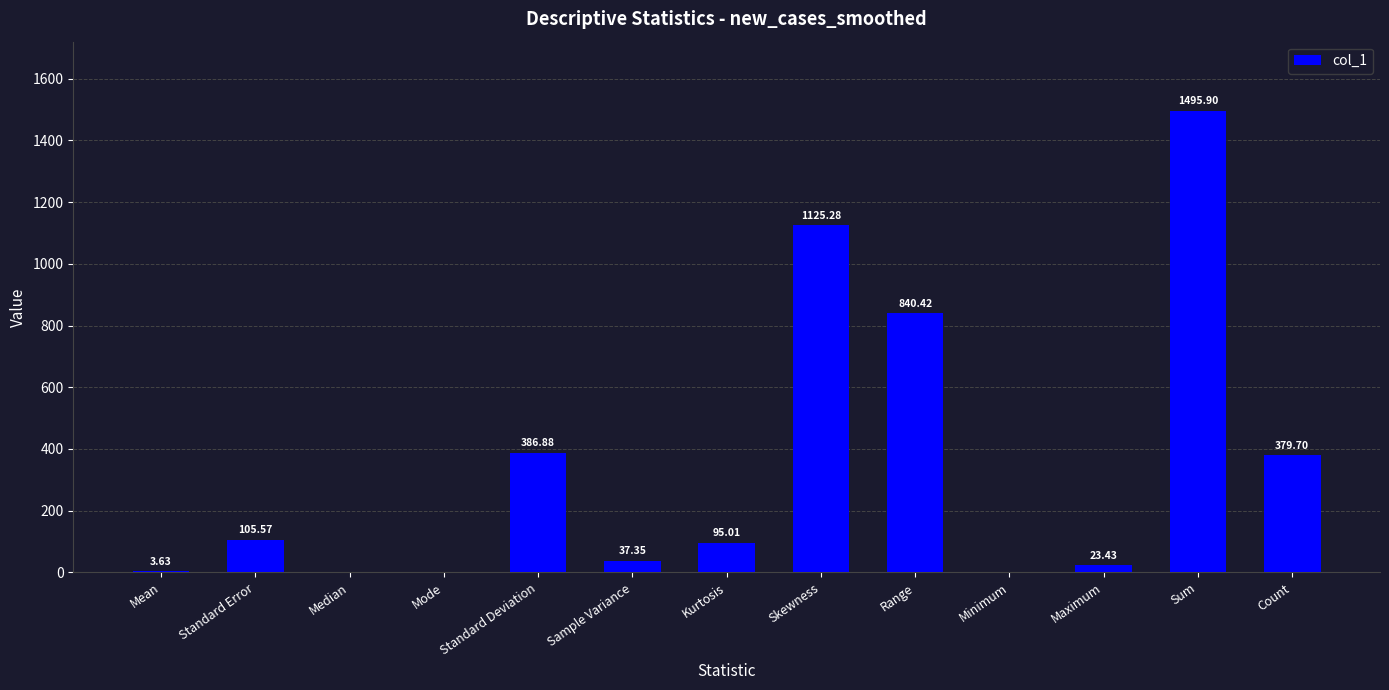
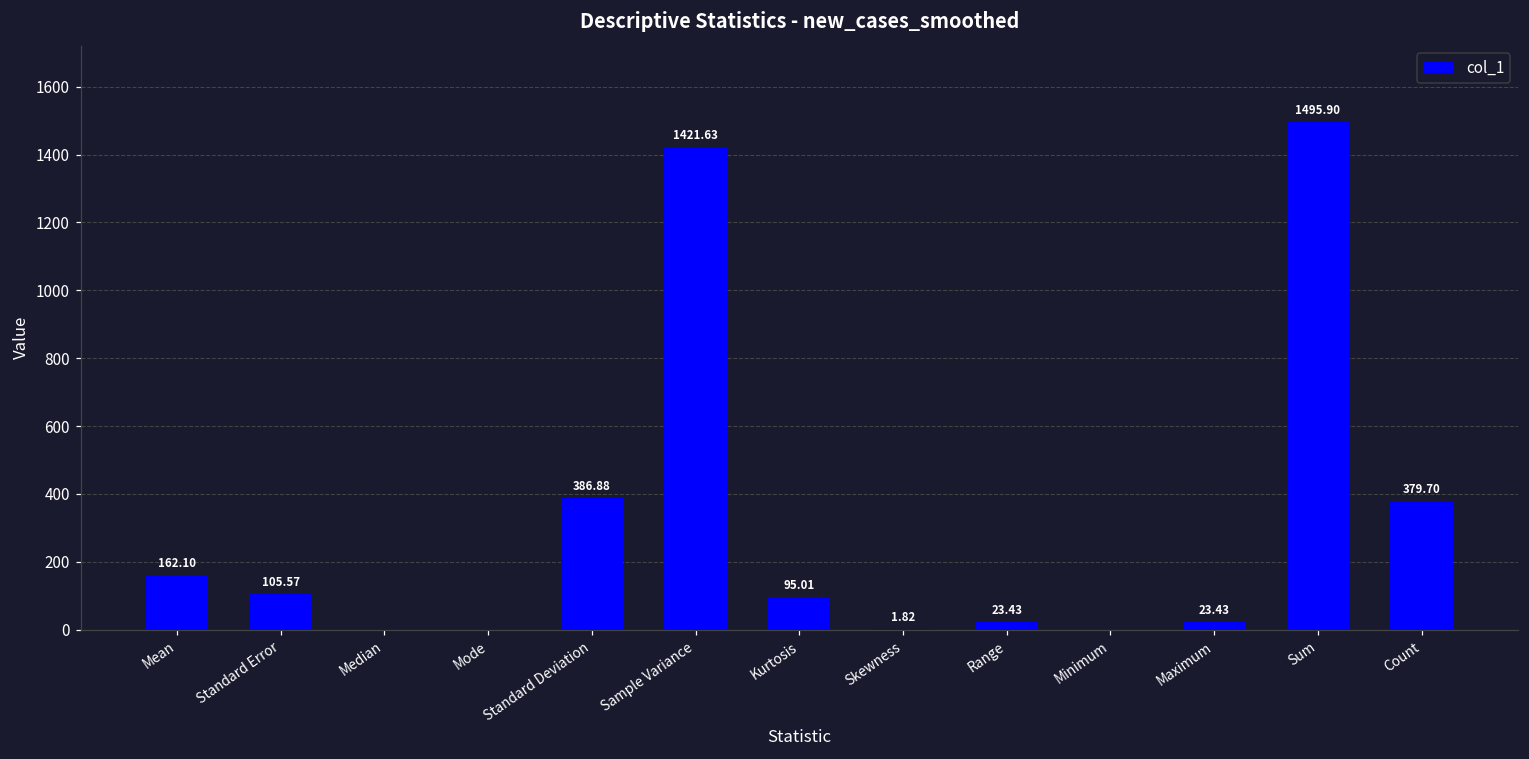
  {
-   "Mean": 3.63,
+   "Mean": 162.10,
    "Standard Error": 105.57,
    "Standard Deviation": 386.88,
-   "Sample Variance": 37.35,
+   "Sample Variance": 1421.63,
    "Kurtosis": 95.01,
-   "Skewness": 1125.28,
-   "Range": 840.42,
+   "Skewness": 1.82,
+   "Range": 23.43,
    "Maximum": 23.43,
    "Sum": 1495.90,
    "Count": 379.70
  }
